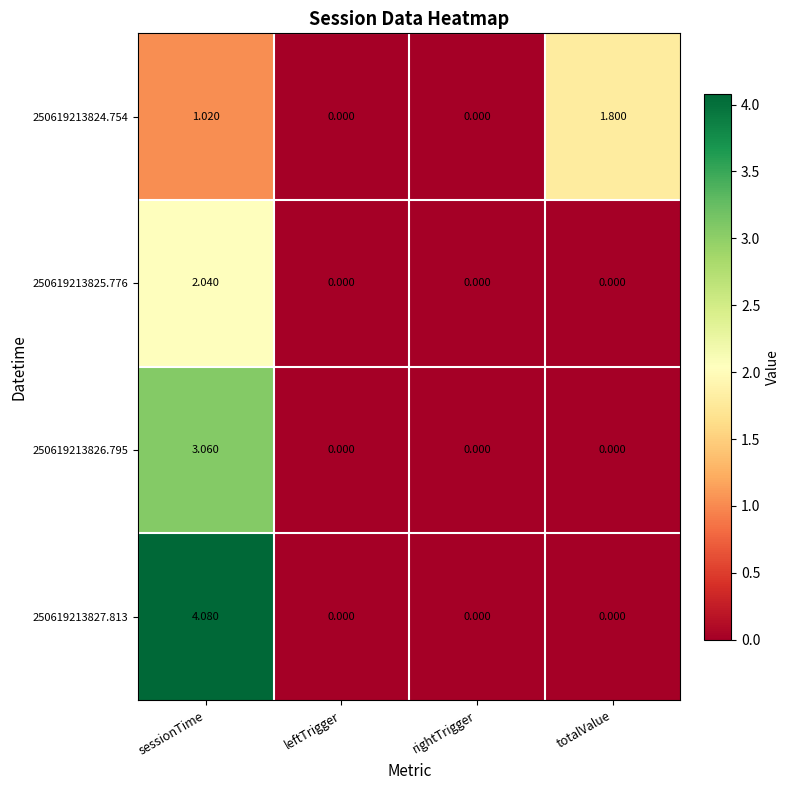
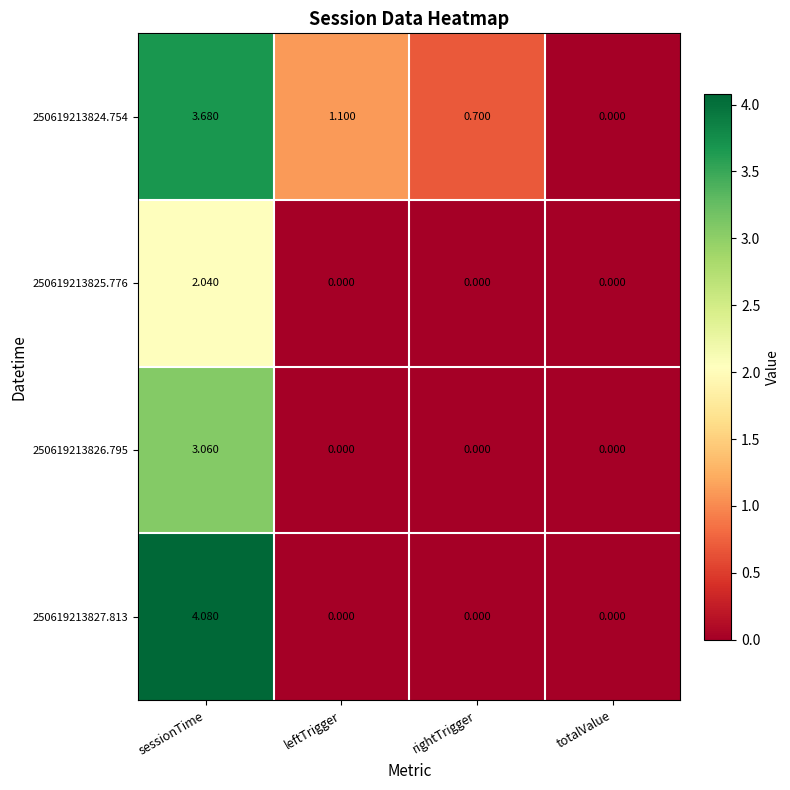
  {
    "250619213824.754": {
-     "sessionTime": 1.020,
-     "leftTrigger": 0.000,
-     "rightTrigger": 0.000,
-     "totalValue": 1.800
+     "sessionTime": 3.680,
+     "leftTrigger": 1.100,
+     "rightTrigger": 0.700,
+     "totalValue": 0.000
    },
    "250619213825.776": {
      "sessionTime": 2.040,
      "leftTrigger": 0.000,
      "rightTrigger": 0.000,
      "totalValue": 0.000
    },
    "250619213826.795": {
      "sessionTime": 3.060,
      "leftTrigger": 0.000,
      "rightTrigger": 0.000,
      "totalValue": 0.000
    },
    "250619213827.813": {
      "sessionTime": 4.080,
      "leftTrigger": 0.000,
      "rightTrigger": 0.000,
      "totalValue": 0.000
    }
  }
